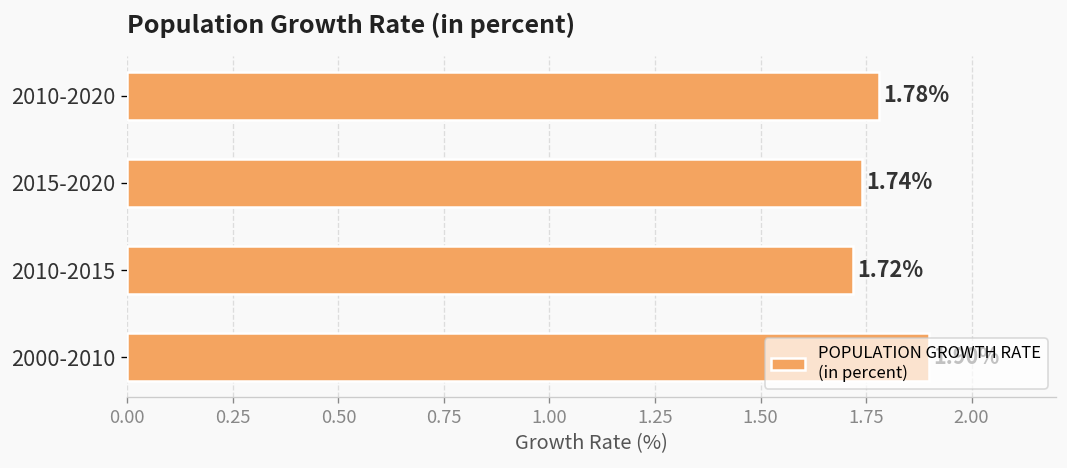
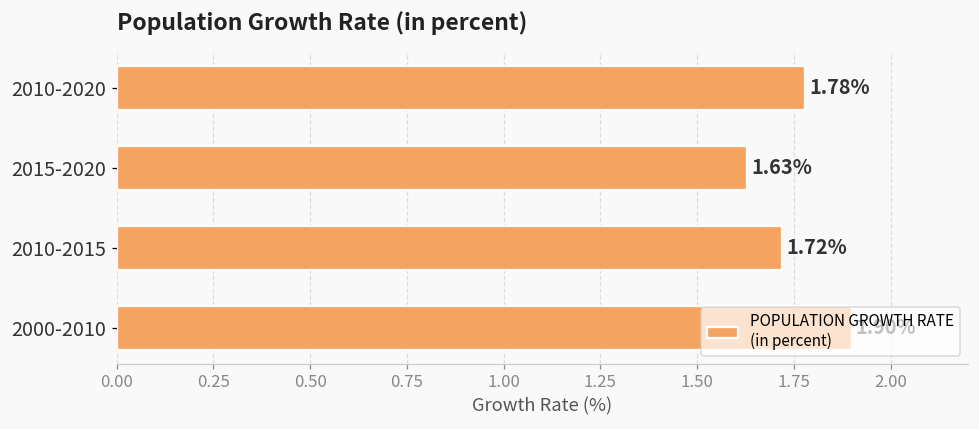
  {
    "2010-2020": "1.78%",
-   "2015-2020": "1.74%",
+   "2015-2020": "1.63%",
    "2010-2015": "1.72%"
  }
